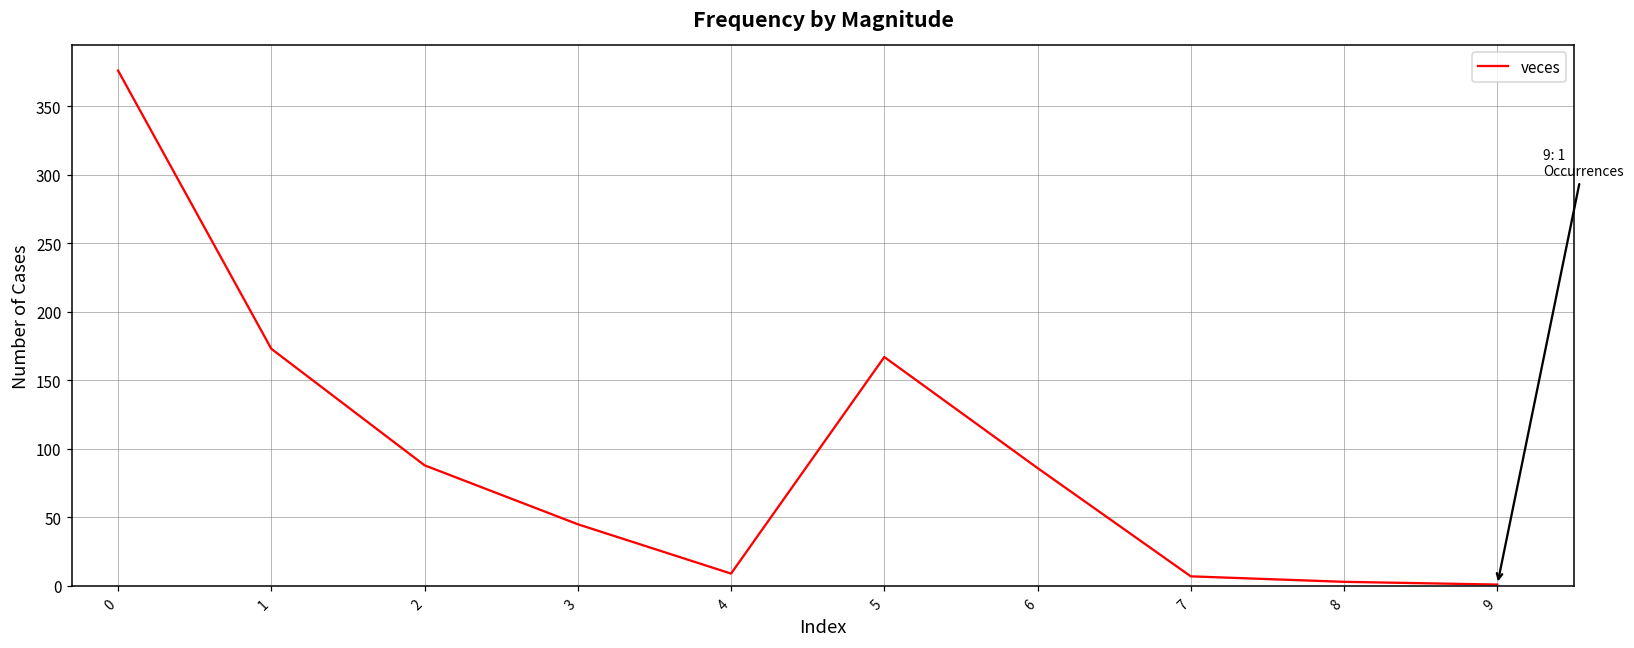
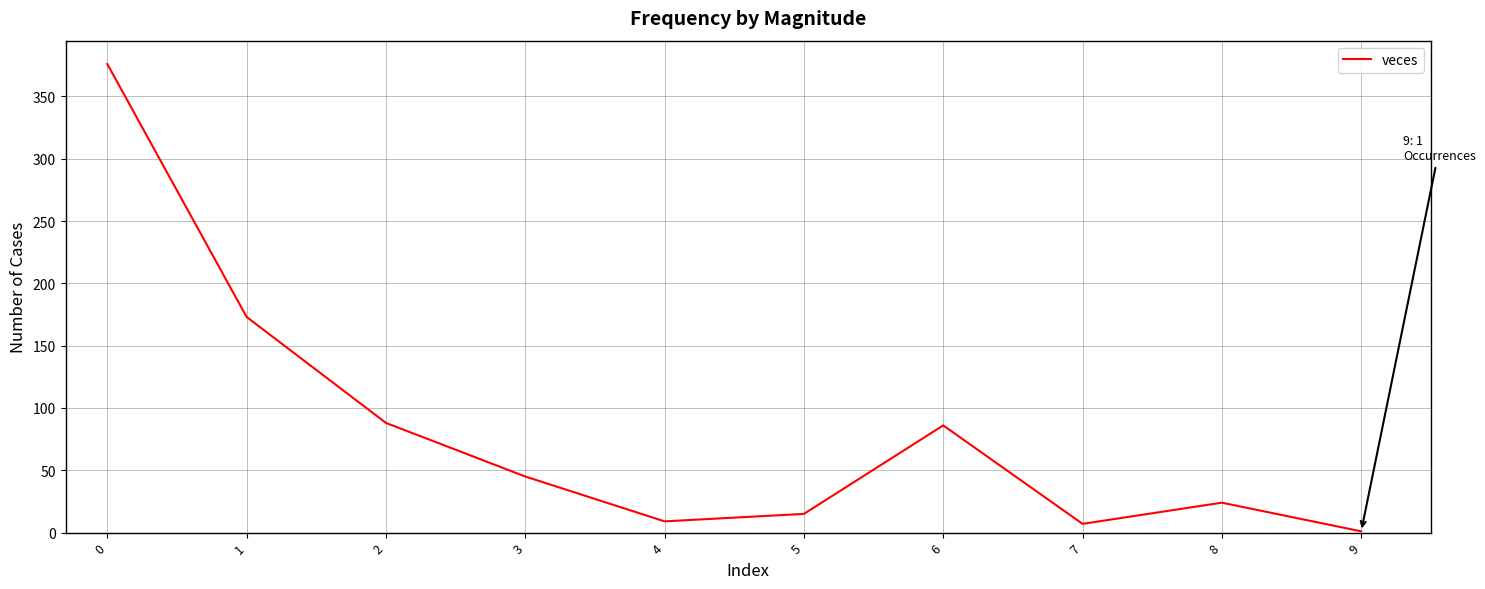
  {
    "0": 376,
    "1": 173,
    "2": 88,
    "3": 45,
    "4": 9,
-   "5": 167,
+   "5": 15,
    "6": 86,
    "7": 7,
-   "8": 3
+   "8": 24
  }
